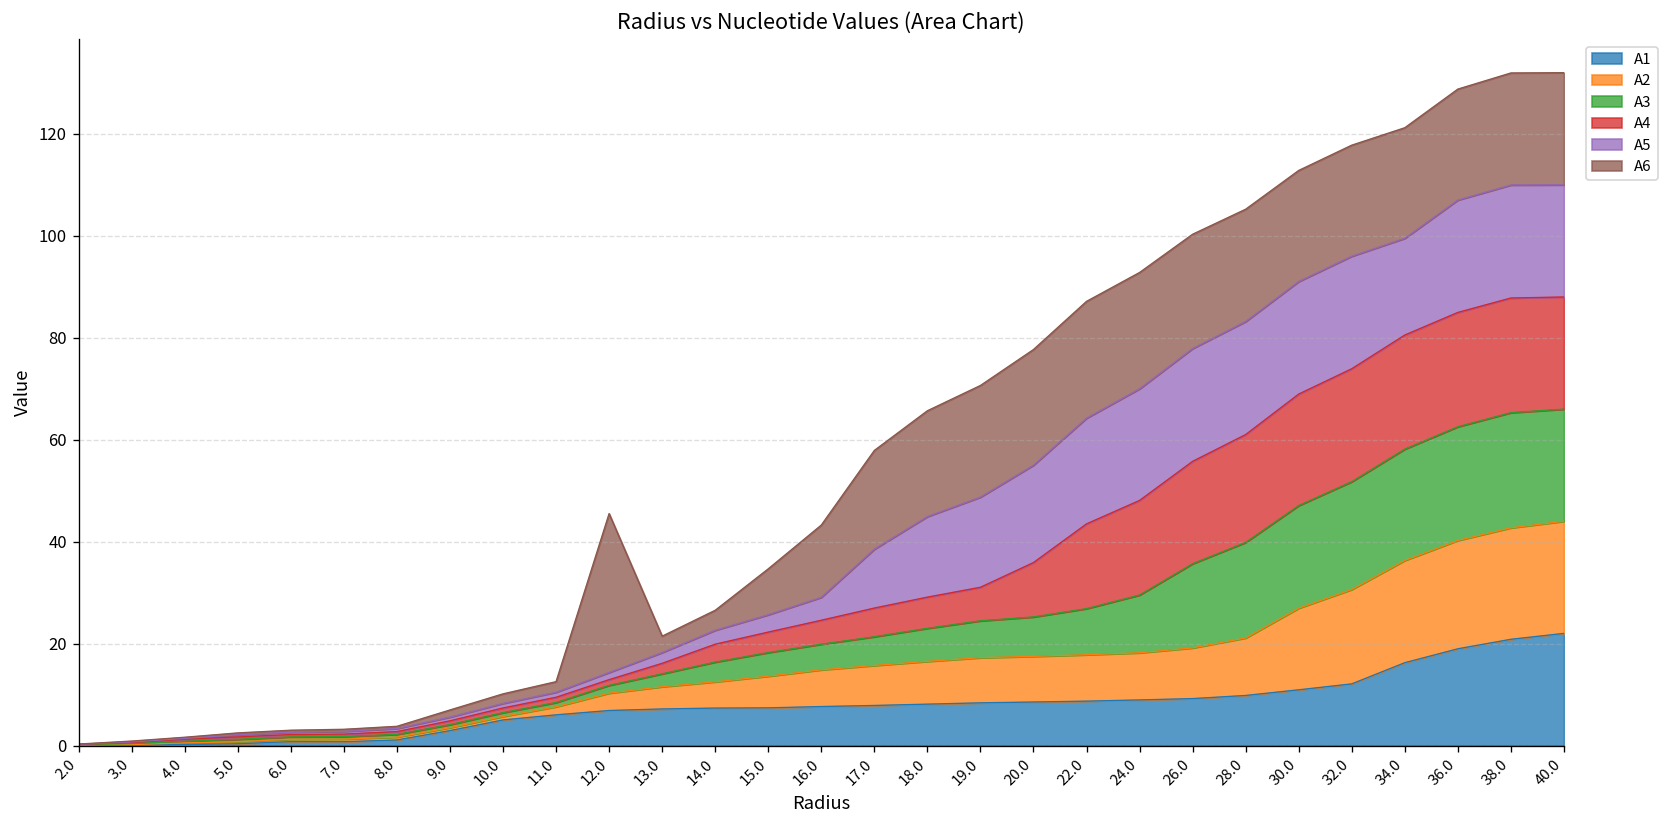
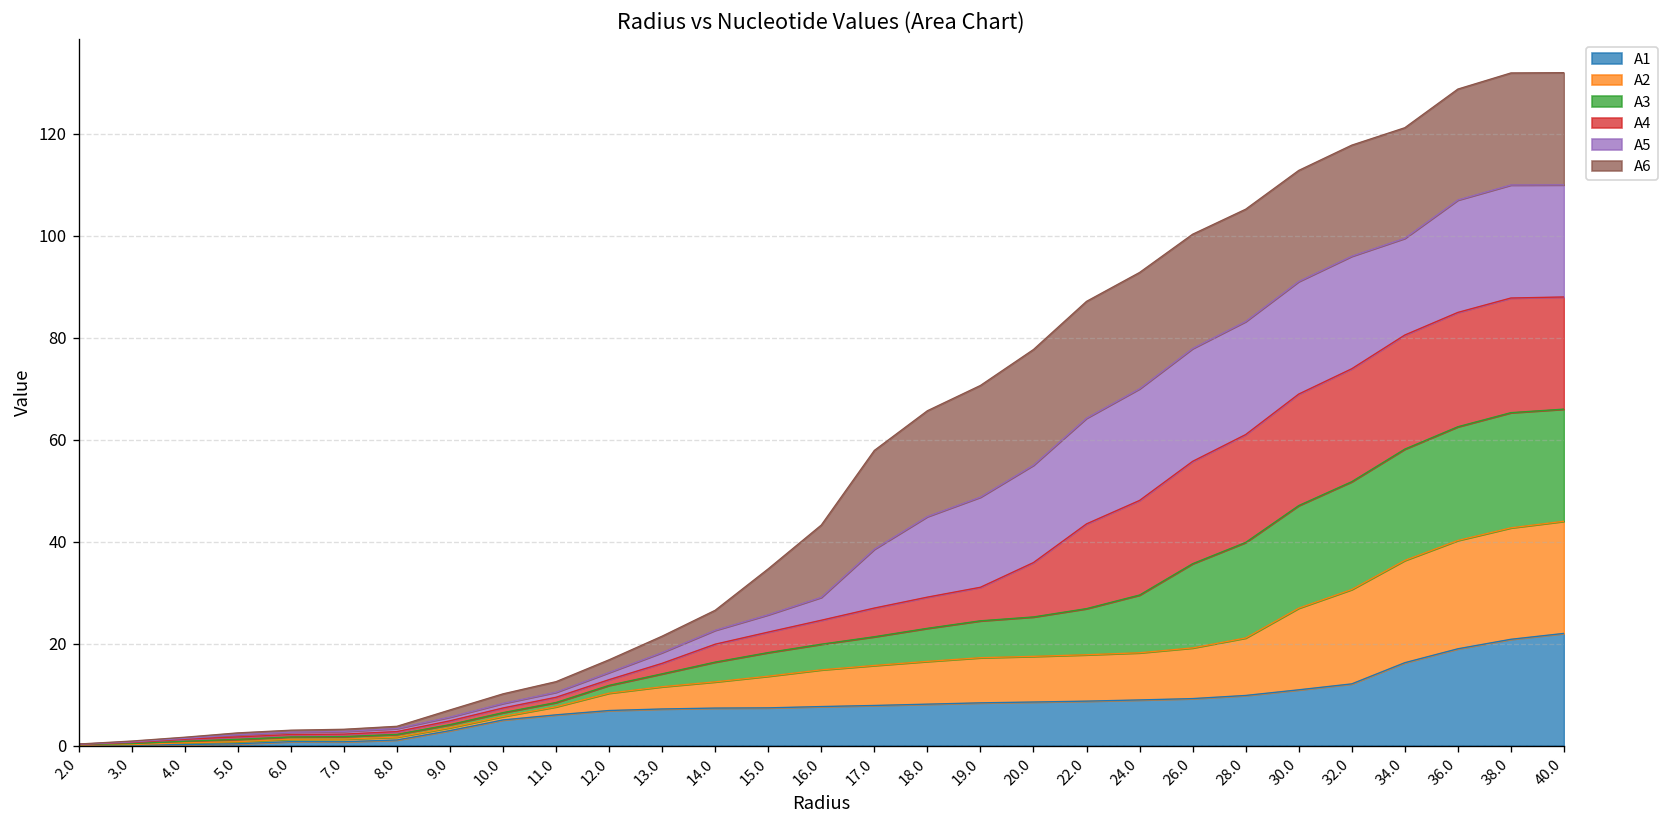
  {
    "A1": {
      "10.0": 5,
      "11.0": 6,
      "12.0": 7,
      "13.0": 7,
      "14.0": 7,
      "15.0": 7,
      "16.0": 8,
      "17.0": 8,
      "18.0": 8,
      "19.0": 8,
      "20.0": 9,
      "22.0": 9,
      "24.0": 9,
      "26.0": 9,
      "28.0": 10,
      "30.0": 11,
      "32.0": 12,
      "34.0": 16,
      "36.0": 19,
      "38.0": 21,
      "40.0": 22
    },
    "A2": {
      "10.0": 1,
      "11.0": 2,
      "12.0": 3,
      "13.0": 4,
      "14.0": 5,
      "15.0": 6,
      "16.0": 7,
      "17.0": 8,
      "18.0": 8,
      "19.0": 9,
      "20.0": 9,
      "22.0": 9,
      "24.0": 9,
      "26.0": 10,
      "28.0": 11,
      "30.0": 16,
      "32.0": 19,
      "34.0": 20,
      "36.0": 21,
      "38.0": 22,
      "40.0": 22
    },
    "A3": {
      "10.0": 1,
      "11.0": 1,
      "12.0": 2,
      "13.0": 3,
      "14.0": 4,
      "15.0": 5,
      "16.0": 5,
      "17.0": 6,
      "18.0": 6,
      "19.0": 7,
      "20.0": 8,
      "22.0": 9,
      "24.0": 11,
      "26.0": 17,
      "28.0": 19,
      "30.0": 20,
      "32.0": 21,
      "34.0": 22,
      "36.0": 22,
      "38.0": 23,
      "40.0": 22
    },
    "A4": {
      "9.0": 1,
      "10.0": 1,
      "11.0": 1,
      "12.0": 1,
      "13.0": 2,
      "14.0": 4,
      "15.0": 4,
      "16.0": 5,
      "17.0": 6,
      "18.0": 6,
      "19.0": 7,
      "20.0": 11,
      "22.0": 17,
      "24.0": 19,
      "26.0": 20,
      "28.0": 21,
      "30.0": 22,
      "32.0": 22,
      "34.0": 22,
      "36.0": 22,
      "38.0": 22,
      "40.0": 22
    },
    "A5": {
      "9.0": 1,
      "10.0": 1,
      "11.0": 1,
      "12.0": 1,
      "13.0": 2,
      "14.0": 3,
      "15.0": 3,
      "16.0": 4,
      "17.0": 12,
      "18.0": 16,
      "19.0": 18,
      "20.0": 19,
      "22.0": 21,
      "24.0": 22,
      "26.0": 22,
      "28.0": 22,
      "30.0": 22,
      "32.0": 22,
      "34.0": 19,
      "36.0": 22,
      "38.0": 22,
      "40.0": 22
    },
    "A6": {
      "9.0": 1,
      "10.0": 2,
      "11.0": 2,
-     "12.0": 31,
+     "12.0": 2,
      "13.0": 3,
      "14.0": 4,
      "15.0": 9,
      "16.0": 14,
      "17.0": 19,
      "18.0": 21,
      "19.0": 22,
      "20.0": 23,
      "22.0": 23,
      "24.0": 23,
      "26.0": 22,
      "28.0": 22,
      "30.0": 22,
      "32.0": 22,
      "34.0": 22,
      "36.0": 22,
      "38.0": 22,
      "40.0": 22
    }
  }
